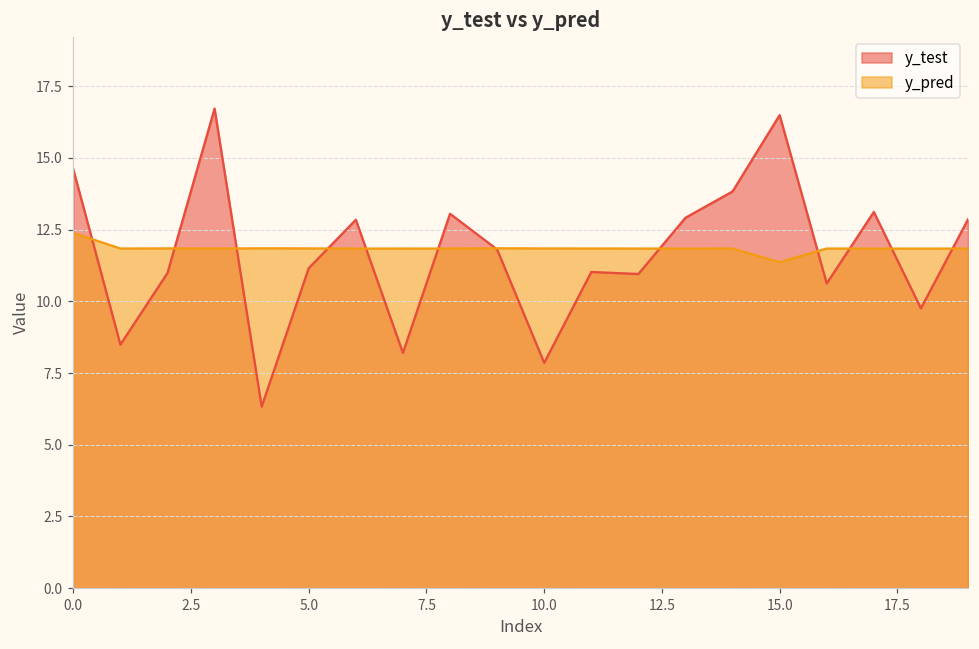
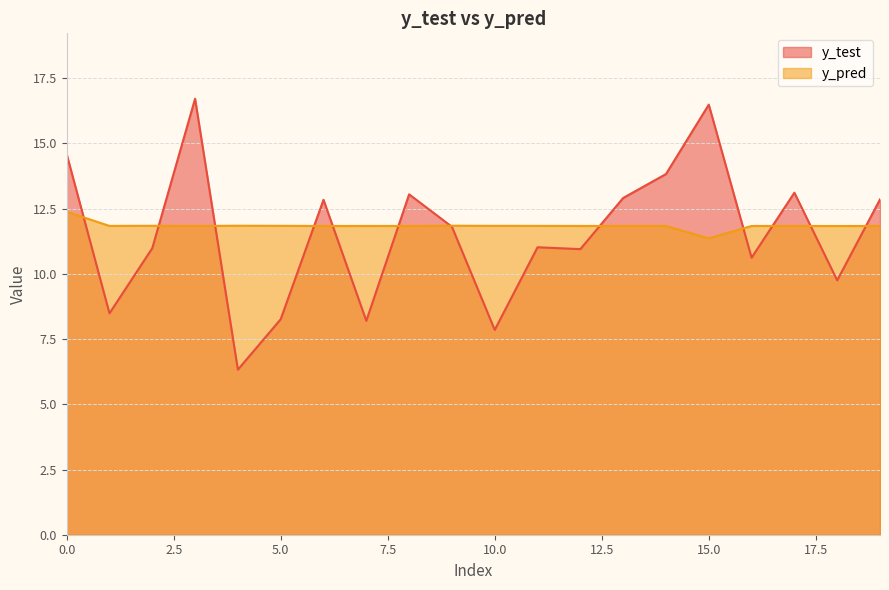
  {
    "y_test": {
      "0.0": 14.6,
-     "5.0": 11.2,
+     "5.0": 8.3,
      "10.0": 7.9,
      "15.0": 16.5
    },
    "y_pred": {
      "0.0": 12.4,
      "5.0": 11.8,
      "10.0": 11.8,
      "15.0": 11.4
    }
  }
